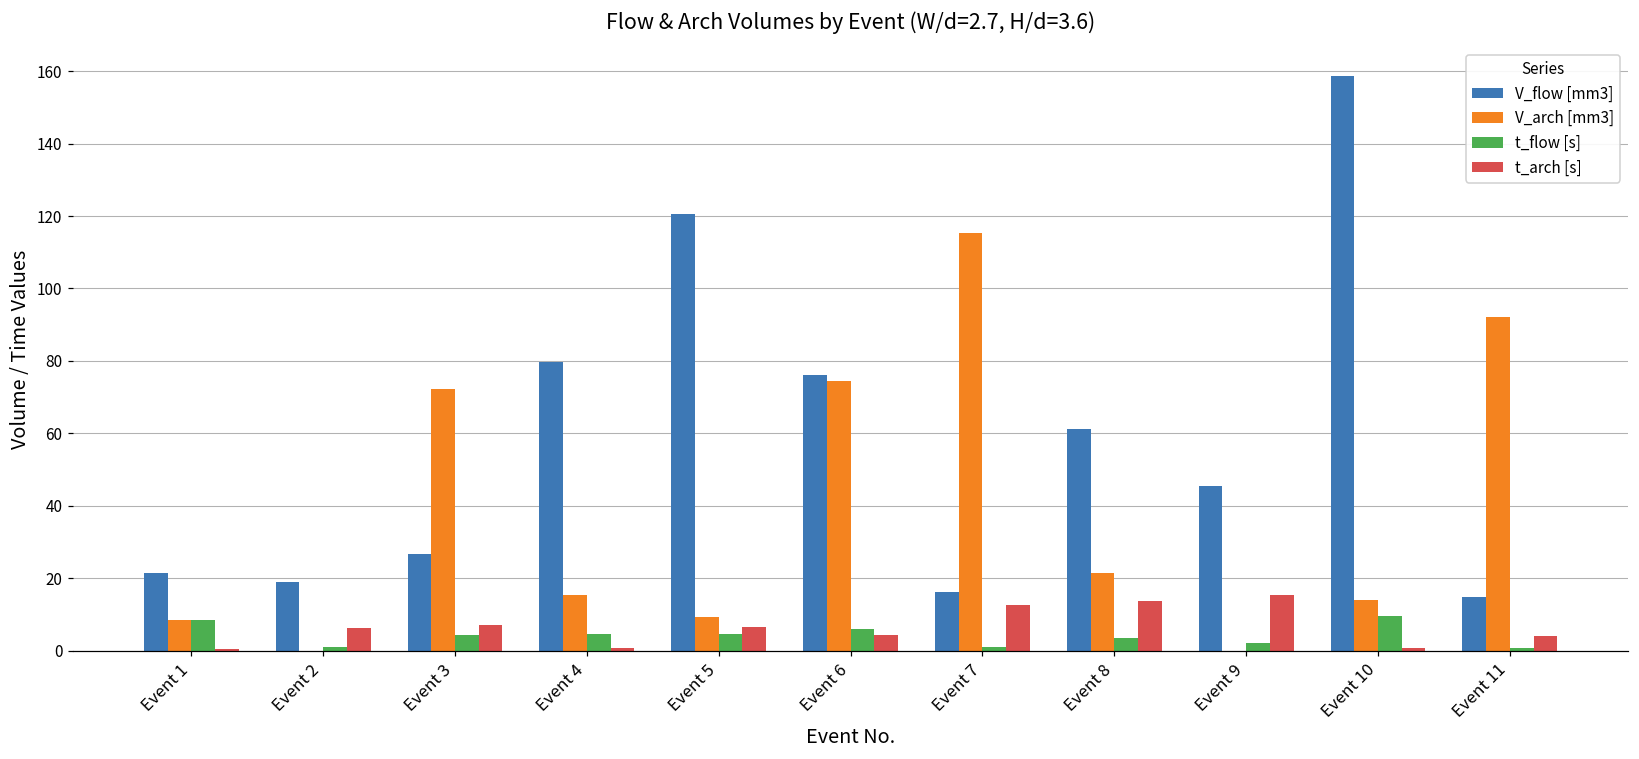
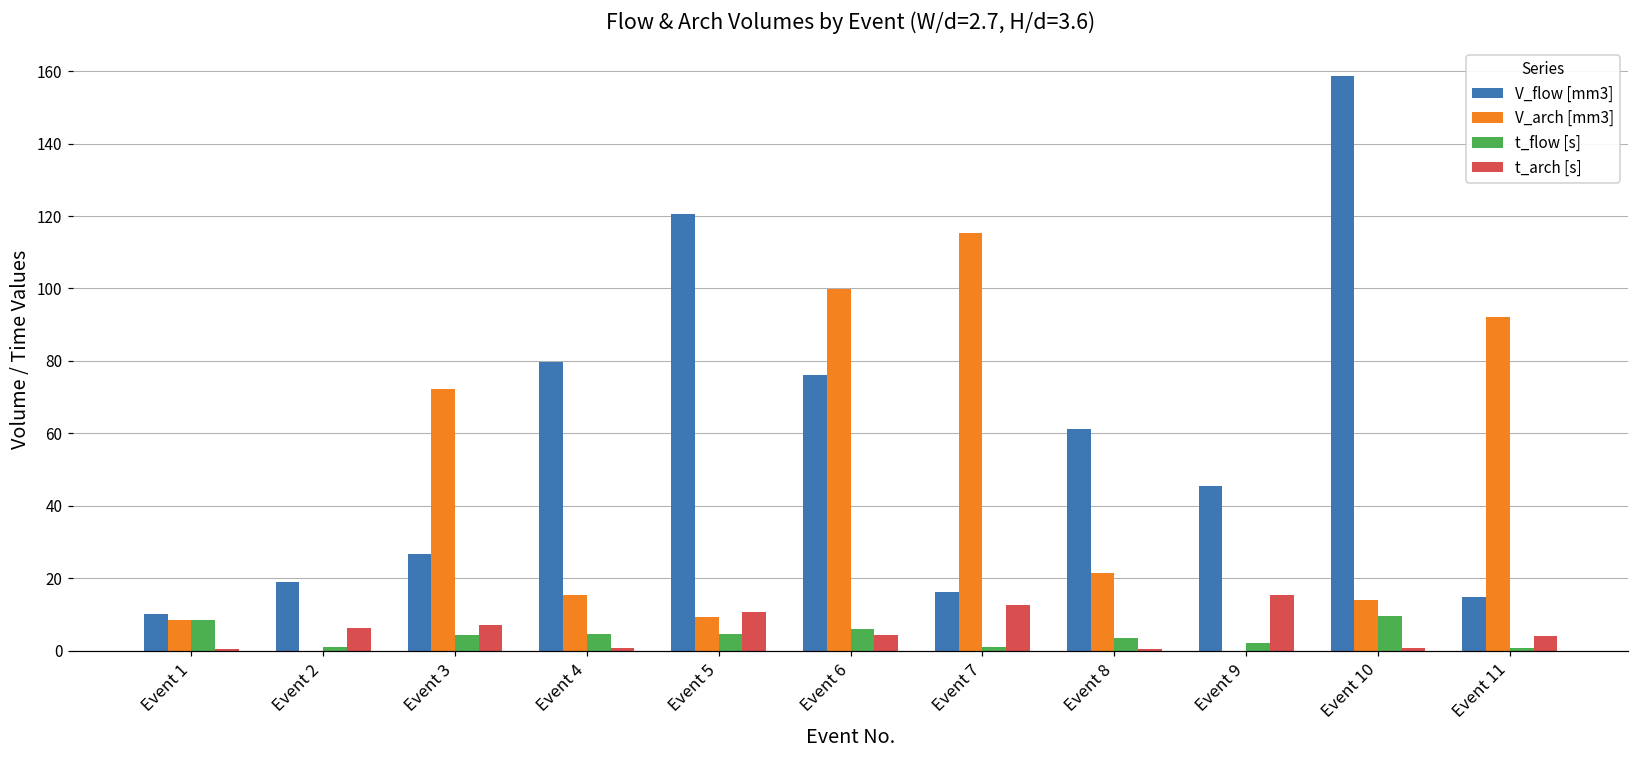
  {
    "V_flow [mm3]": {
-     "Event 1": 22,
+     "Event 1": 10,
      "Event 2": 19,
      "Event 3": 27,
      "Event 4": 80,
      "Event 5": 121,
      "Event 6": 76,
      "Event 7": 16,
      "Event 8": 61,
      "Event 9": 46,
      "Event 10": 159,
      "Event 11": 15
    },
    "V_arch [mm3]": {
      "Event 1": 9,
      "Event 2": 0,
      "Event 3": 72,
      "Event 4": 15,
      "Event 5": 9,
-     "Event 6": 75,
+     "Event 6": 100,
      "Event 7": 115,
      "Event 8": 22,
      "Event 9": 0,
      "Event 10": 14,
      "Event 11": 92
    },
    "t_flow [s]": {
      "Event 1": 8,
      "Event 2": 1,
      "Event 3": 4,
      "Event 4": 5,
      "Event 5": 5,
      "Event 6": 6,
      "Event 7": 1,
      "Event 8": 4,
      "Event 9": 2,
      "Event 10": 10,
      "Event 11": 1
    },
    "t_arch [s]": {
      "Event 2": 6,
      "Event 3": 7,
      "Event 4": 1,
-     "Event 5": 7,
+     "Event 5": 11,
      "Event 6": 4,
      "Event 7": 13,
-     "Event 8": 14,
+     "Event 8": 0,
      "Event 9": 15,
      "Event 10": 1,
      "Event 11": 4
    }
  }
